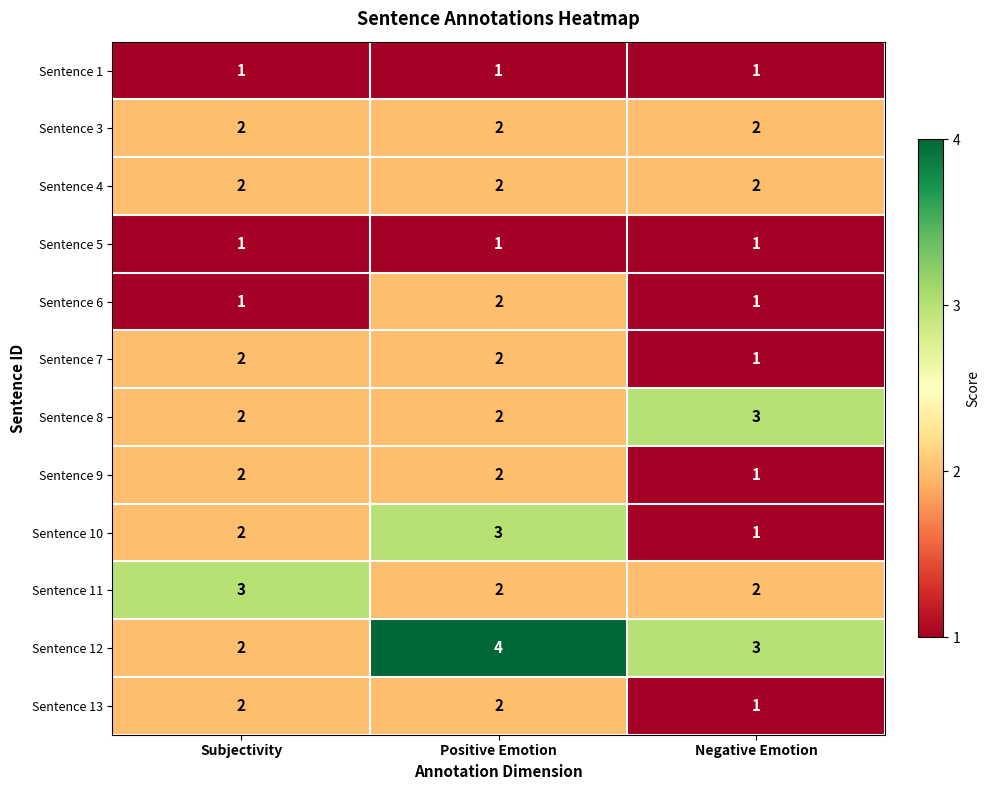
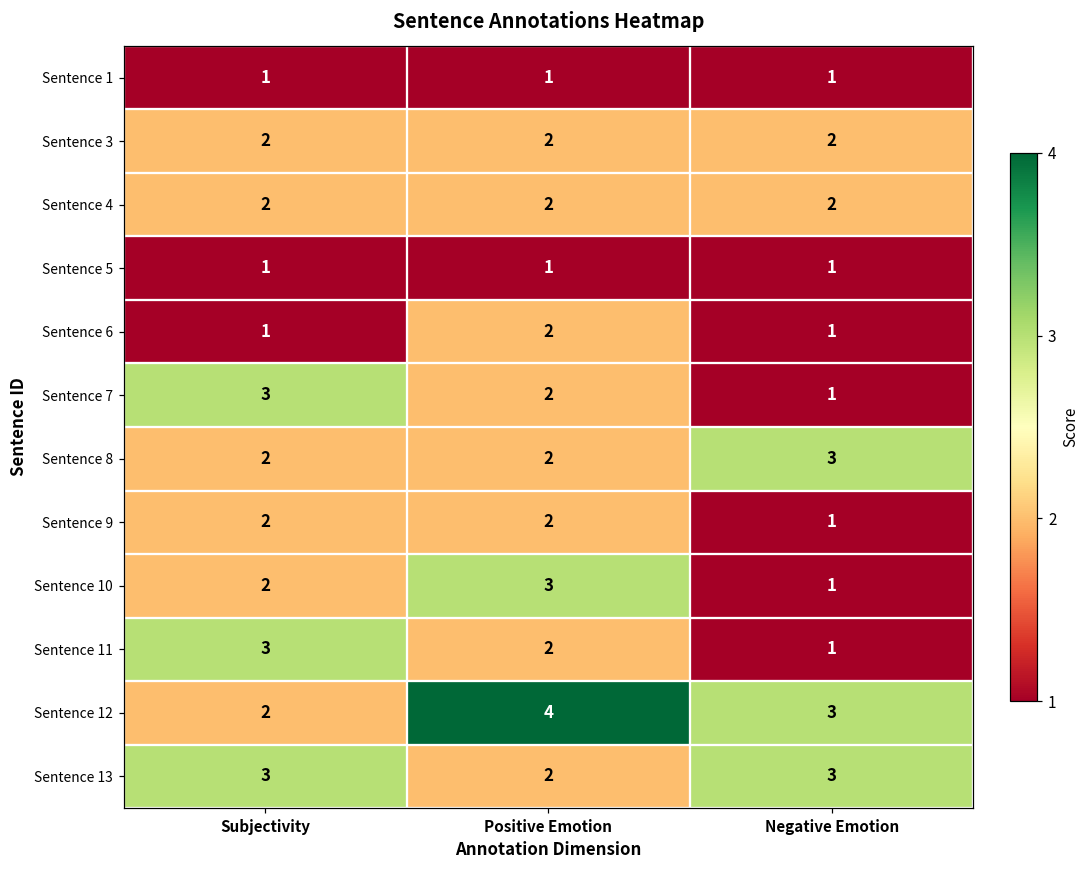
  {
    "Sentence 1": {
      "Subjectivity": 1,
      "Positive Emotion": 1,
      "Negative Emotion": 1
    },
    "Sentence 3": {
      "Subjectivity": 2,
      "Positive Emotion": 2,
      "Negative Emotion": 2
    },
    "Sentence 4": {
      "Subjectivity": 2,
      "Positive Emotion": 2,
      "Negative Emotion": 2
    },
    "Sentence 5": {
      "Subjectivity": 1,
      "Positive Emotion": 1,
      "Negative Emotion": 1
    },
    "Sentence 6": {
      "Subjectivity": 1,
      "Positive Emotion": 2,
      "Negative Emotion": 1
    },
    "Sentence 7": {
-     "Subjectivity": 2,
+     "Subjectivity": 3,
      "Positive Emotion": 2,
      "Negative Emotion": 1
    },
    "Sentence 8": {
      "Subjectivity": 2,
      "Positive Emotion": 2,
      "Negative Emotion": 3
    },
    "Sentence 9": {
      "Subjectivity": 2,
      "Positive Emotion": 2,
      "Negative Emotion": 1
    },
    "Sentence 10": {
      "Subjectivity": 2,
      "Positive Emotion": 3,
      "Negative Emotion": 1
    },
    "Sentence 11": {
      "Subjectivity": 3,
      "Positive Emotion": 2,
-     "Negative Emotion": 2
+     "Negative Emotion": 1
    },
    "Sentence 12": {
      "Subjectivity": 2,
      "Positive Emotion": 4,
      "Negative Emotion": 3
    },
    "Sentence 13": {
-     "Subjectivity": 2,
+     "Subjectivity": 3,
      "Positive Emotion": 2,
-     "Negative Emotion": 1
+     "Negative Emotion": 3
    }
  }
